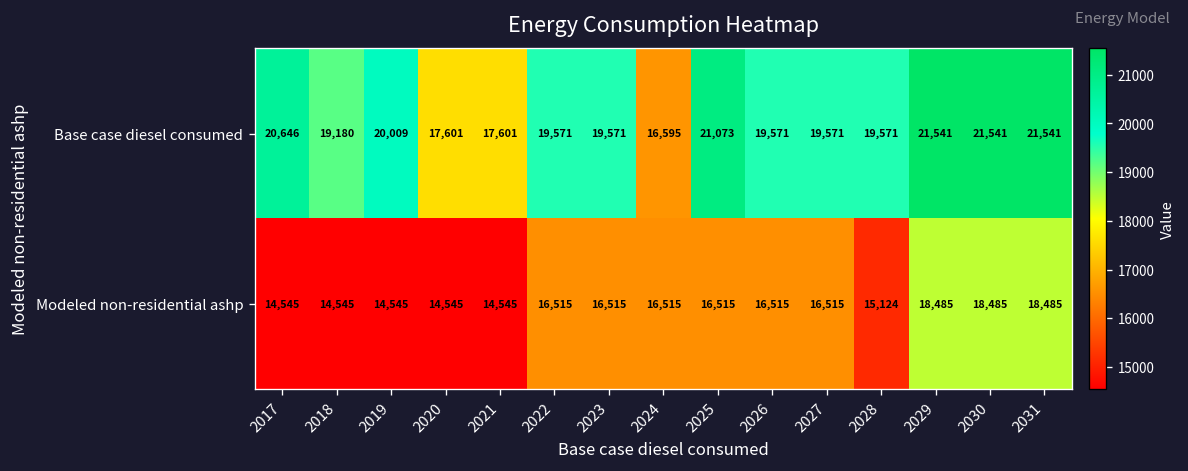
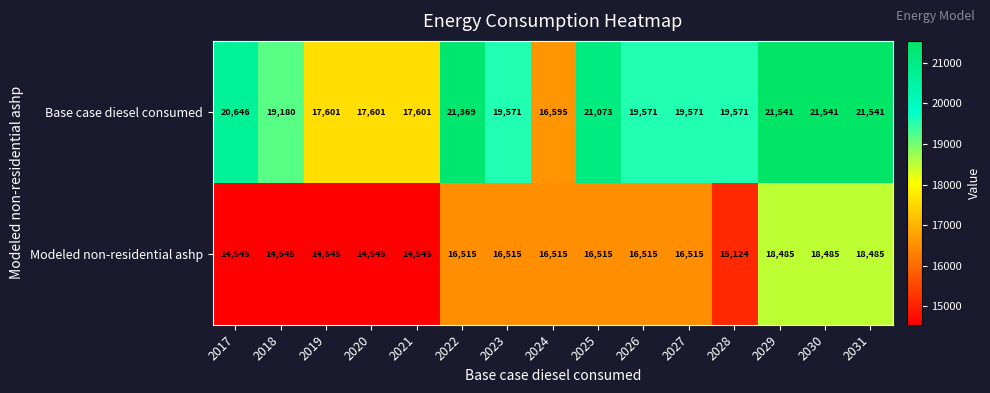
  {
    "Base case diesel consumed": {
      "2017": "20,646",
      "2018": "19,180",
-     "2019": "20,009",
+     "2019": "17,601",
      "2020": "17,601",
      "2021": "17,601",
-     "2022": "19,571",
+     "2022": "21,369",
      "2023": "19,571",
      "2024": "16,595",
      "2025": "21,073",
      "2026": "19,571",
      "2027": "19,571",
      "2028": "19,571",
      "2029": "21,541",
      "2030": "21,541",
      "2031": "21,541"
    },
    "Modeled non-residential ashp": {
      "2017": "14,545",
      "2018": "14,545",
      "2019": "14,545",
      "2020": "14,545",
      "2021": "14,545",
      "2022": "16,515",
      "2023": "16,515",
      "2024": "16,515",
      "2025": "16,515",
      "2026": "16,515",
      "2027": "16,515",
      "2028": "15,124",
      "2029": "18,485",
      "2030": "18,485",
      "2031": "18,485"
    }
  }
